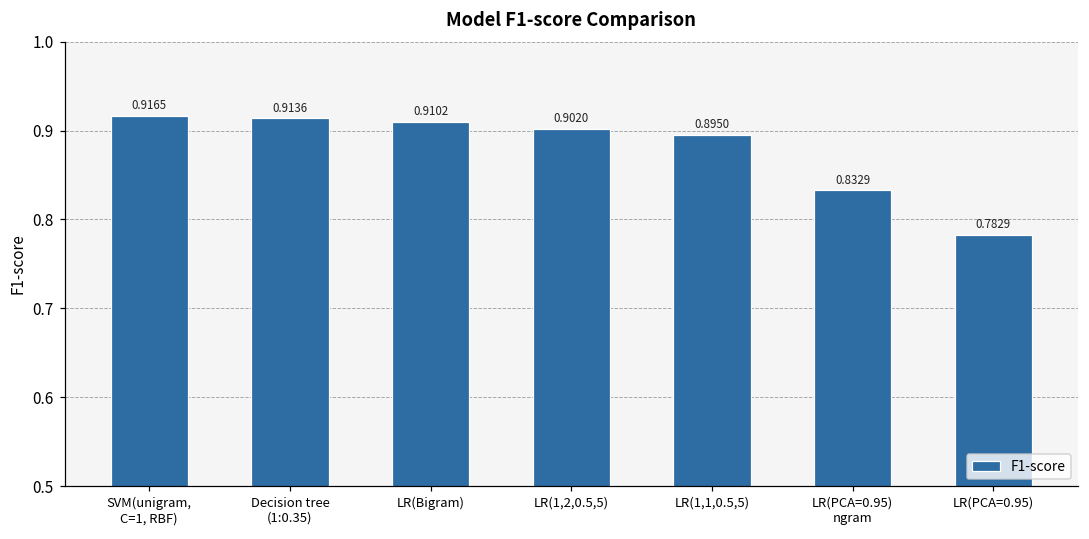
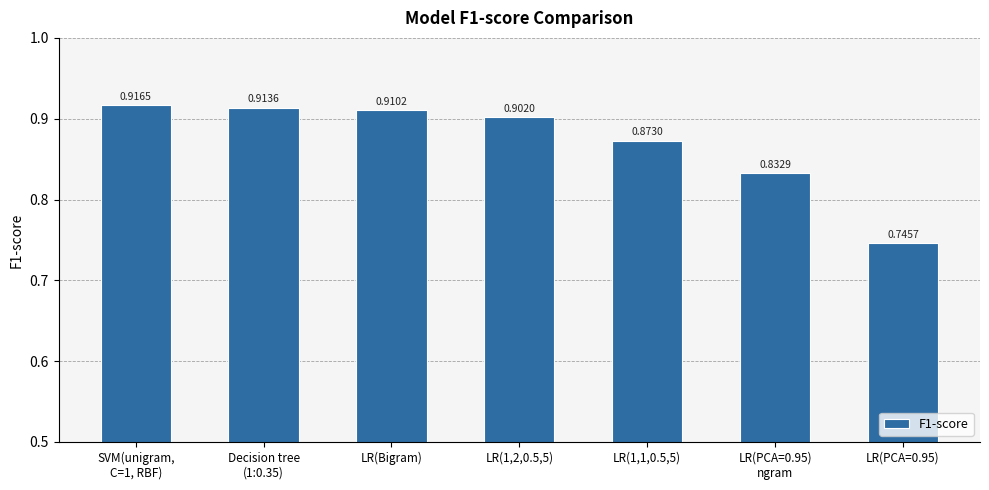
  {
    "SVM(unigram, C=1, RBF)": 0.9165,
    "Decision tree (1:0.35)": 0.9136,
    "LR(Bigram)": 0.9102,
    "LR(1,2,0.5,5)": 0.9020,
-   "LR(1,1,0.5,5)": 0.8950,
+   "LR(1,1,0.5,5)": 0.8730,
    "LR(PCA=0.95) ngram": 0.8329,
-   "LR(PCA=0.95)": 0.7829
+   "LR(PCA=0.95)": 0.7457
  }
